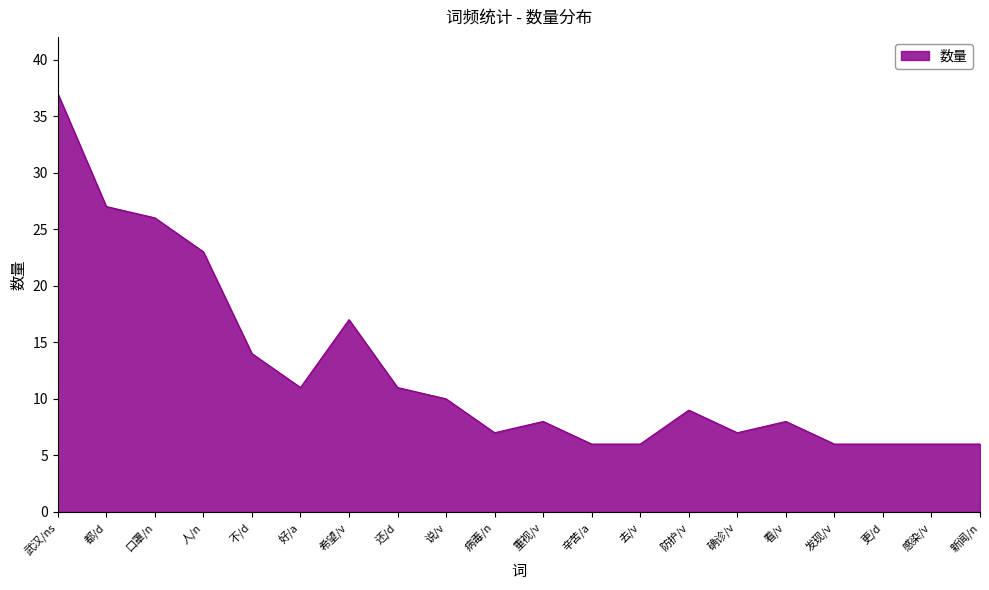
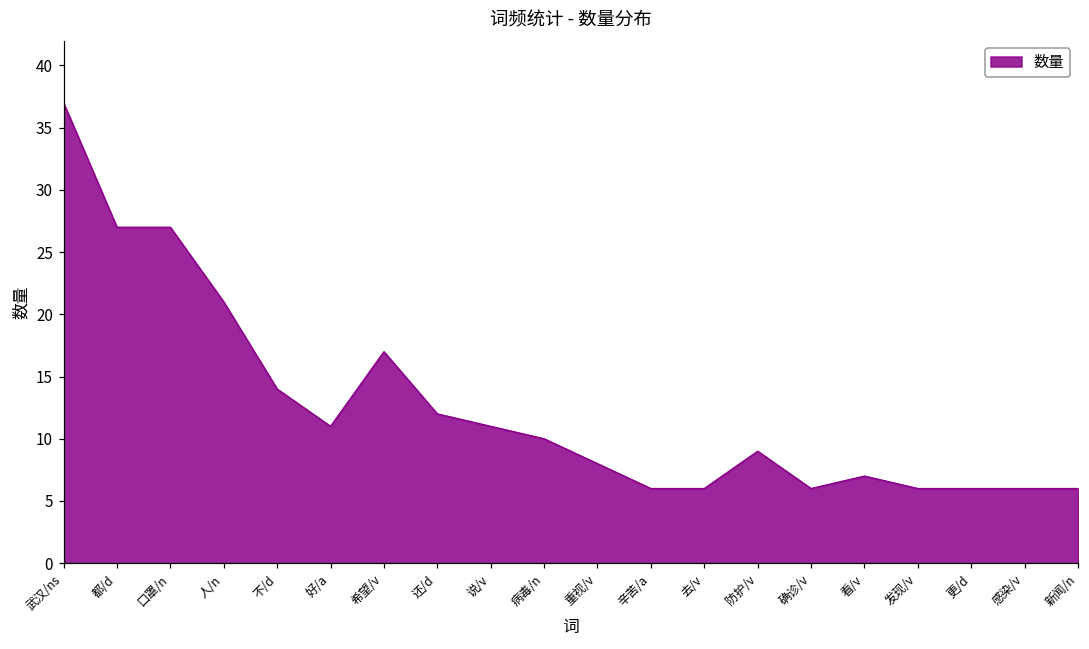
  {
    "武汉/ns": 37,
    "都/d": 27,
-   "口罩/n": 26,
-   "人/n": 23,
+   "口罩/n": 27,
+   "人/n": 21,
    "不/d": 14,
    "好/a": 11,
    "希望/v": 17,
-   "还/d": 11,
-   "说/v": 10,
-   "病毒/n": 7,
+   "还/d": 12,
+   "说/v": 11,
+   "病毒/n": 10,
    "重视/v": 8,
    "辛苦/a": 6,
    "去/v": 6,
    "防护/v": 9,
-   "确诊/v": 7,
-   "看/v": 8,
+   "确诊/v": 6,
+   "看/v": 7,
    "发现/v": 6,
    "更/d": 6,
    "感染/v": 6,
    "新闻/n": 6
  }
